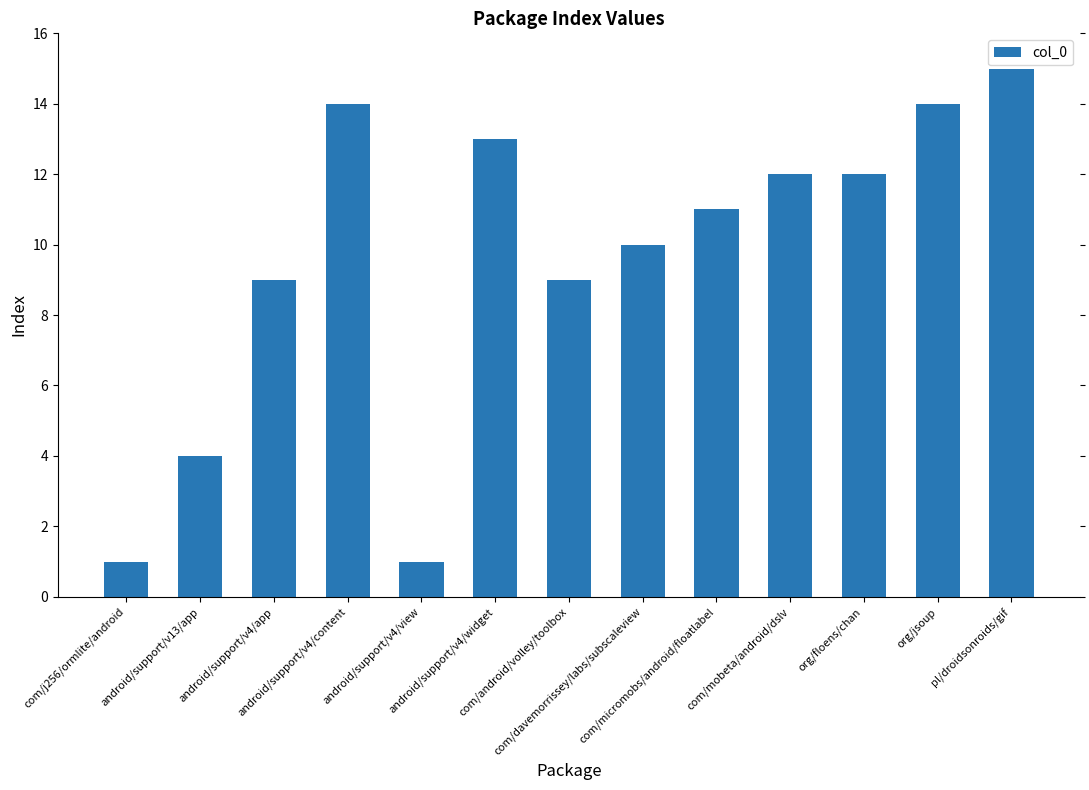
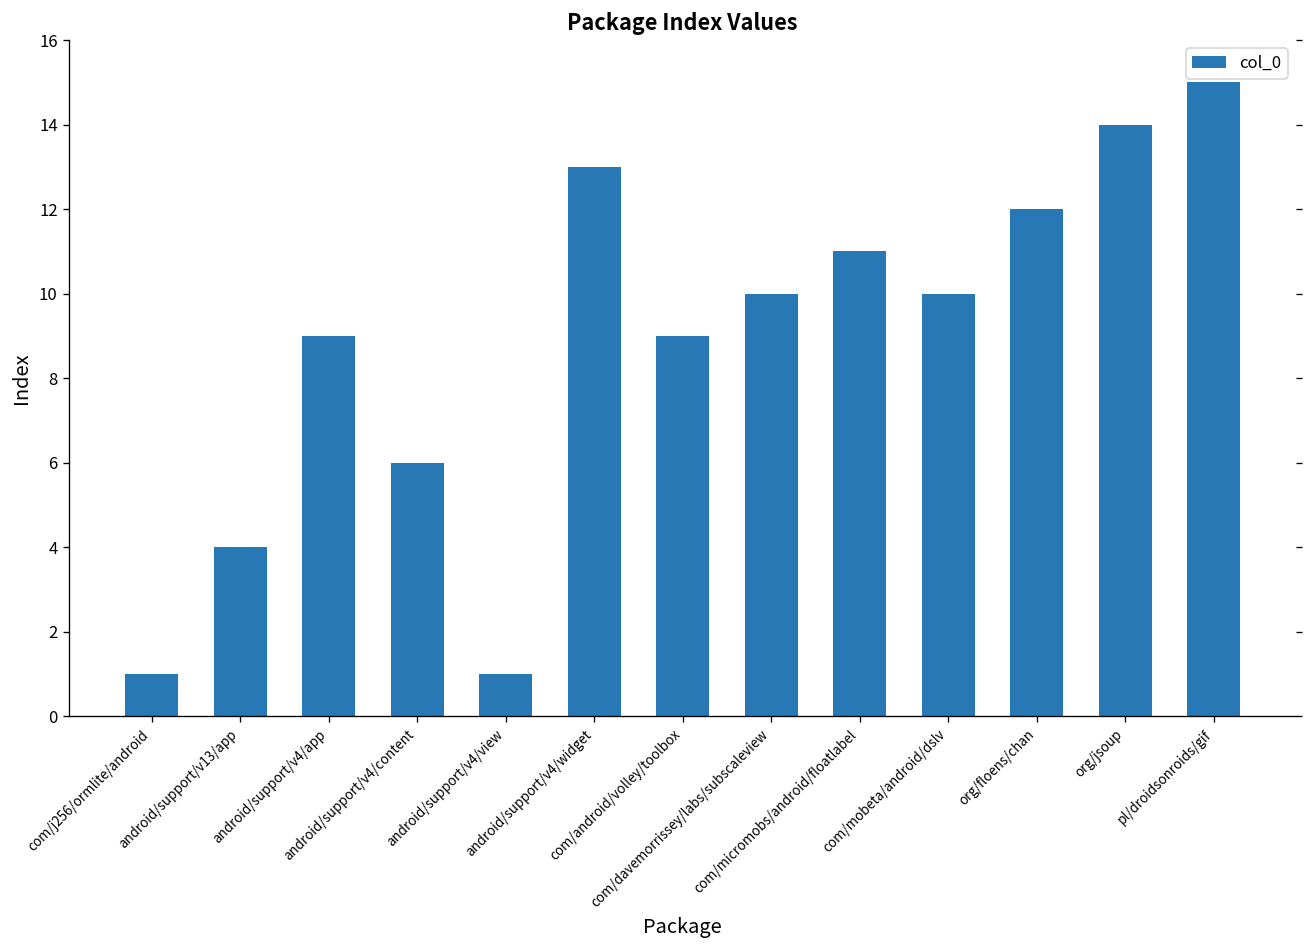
  {
    "com/j256/ormlite/android": 1,
    "android/support/v13/app": 4,
    "android/support/v4/app": 9,
-   "android/support/v4/content": 14,
+   "android/support/v4/content": 6,
    "android/support/v4/view": 1,
    "android/support/v4/widget": 13,
    "com/android/volley/toolbox": 9,
    "com/davemorrissey/labs/subscaleview": 10,
    "com/micromobs/android/floatlabel": 11,
-   "com/mobeta/android/dslv": 12,
+   "com/mobeta/android/dslv": 10,
    "org/floens/chan": 12,
    "org/jsoup": 14,
    "pl/droidsonroids/gif": 15
  }
